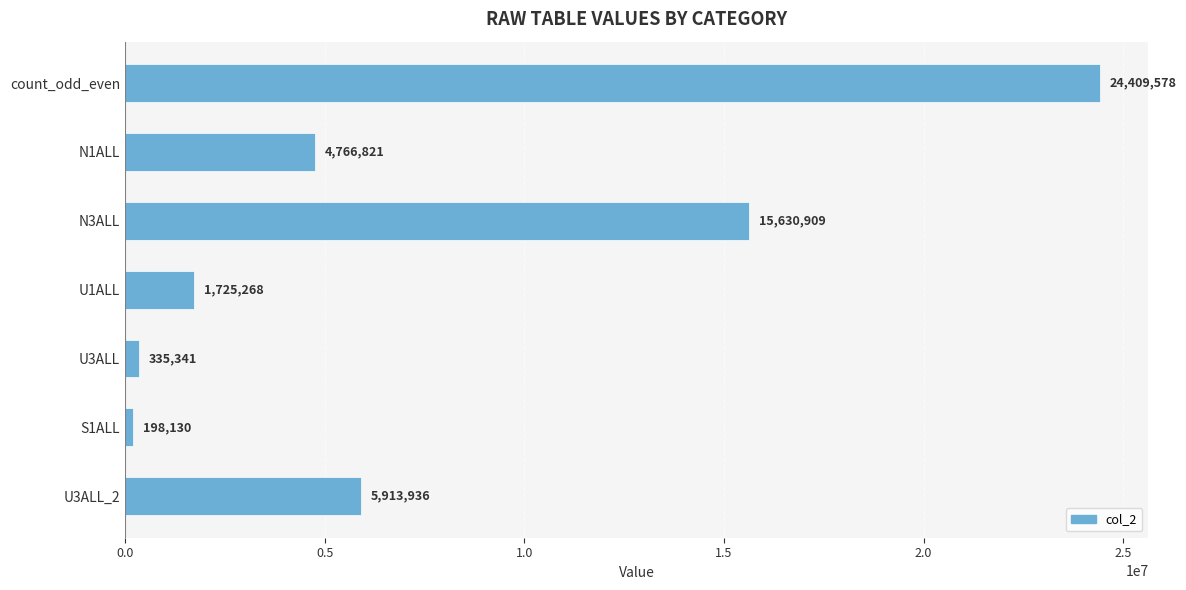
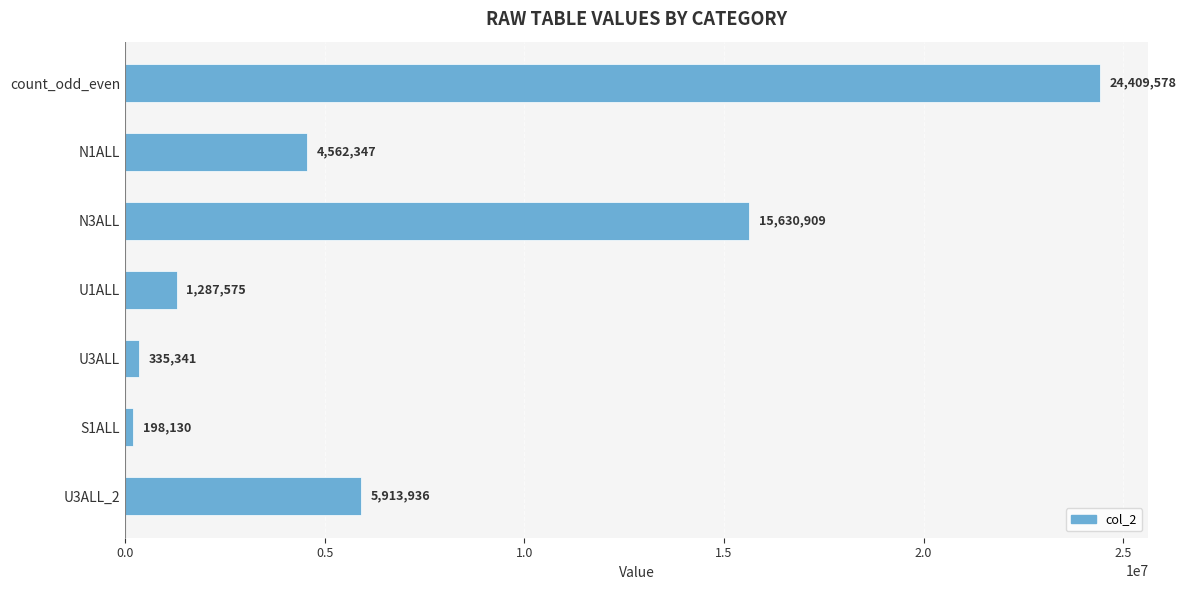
  {
    "count_odd_even": "24,409,578",
-   "N1ALL": "4,766,821",
+   "N1ALL": "4,562,347",
    "N3ALL": "15,630,909",
-   "U1ALL": "1,725,268",
+   "U1ALL": "1,287,575",
    "U3ALL": "335,341",
    "S1ALL": "198,130",
    "U3ALL_2": "5,913,936"
  }
